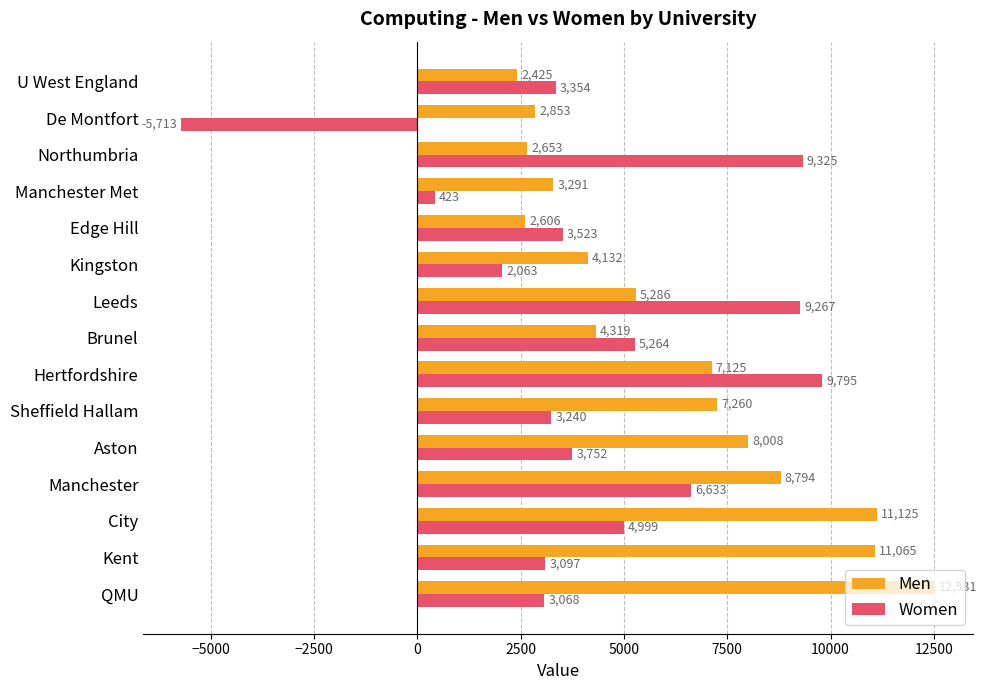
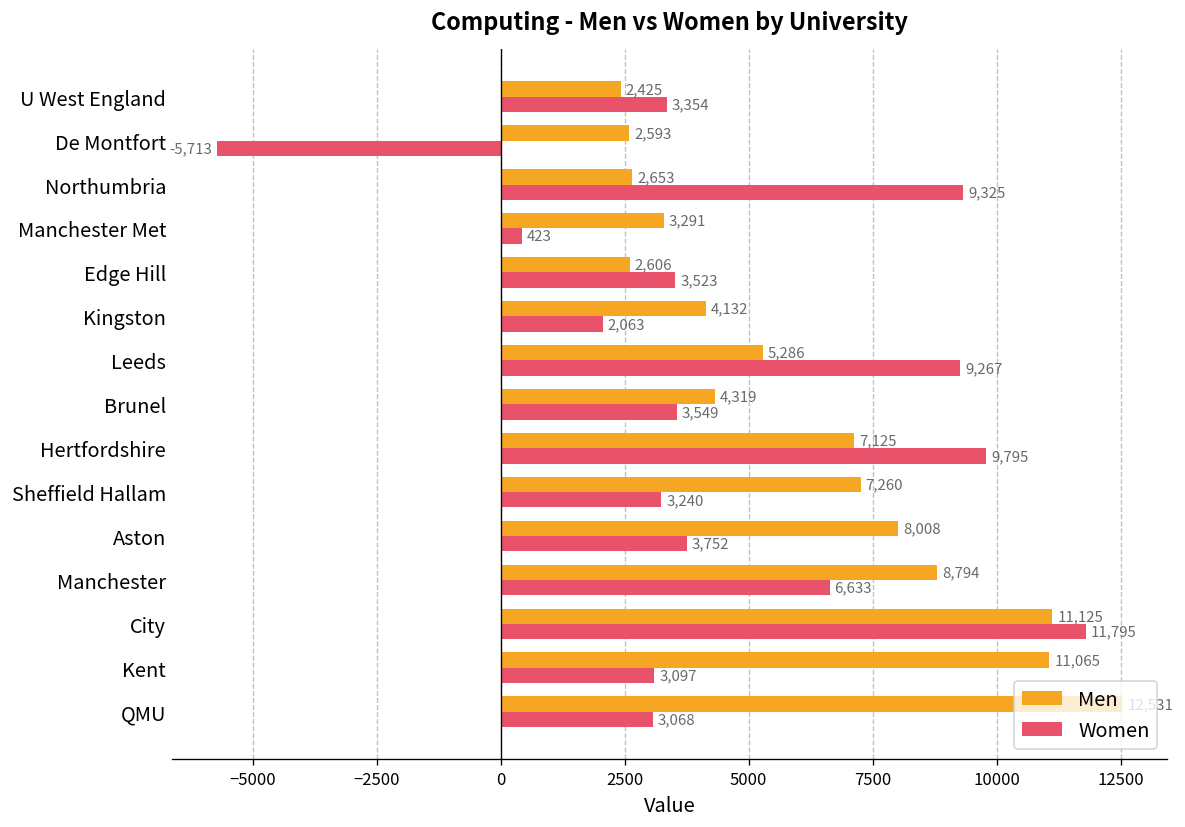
  {
    "Men": {
      "U West England": "2,425",
-     "De Montfort": "2,853",
+     "De Montfort": "2,593",
      "Northumbria": "2,653",
      "Manchester Met": "3,291",
      "Edge Hill": "2,606",
      "Kingston": "4,132",
      "Leeds": "5,286",
      "Brunel": "4,319",
      "Hertfordshire": "7,125",
      "Sheffield Hallam": "7,260",
      "Aston": "8,008",
      "Manchester": "8,794",
      "City": "11,125",
      "Kent": "11,065"
    },
    "Women": {
      "U West England": "3,354",
      "De Montfort": "-5,713",
      "Northumbria": "9,325",
      "Manchester Met": "423",
      "Edge Hill": "3,523",
      "Kingston": "2,063",
      "Leeds": "9,267",
-     "Brunel": "5,264",
+     "Brunel": "3,549",
      "Hertfordshire": "9,795",
      "Sheffield Hallam": "3,240",
      "Aston": "3,752",
      "Manchester": "6,633",
-     "City": "4,999",
+     "City": "11,795",
      "Kent": "3,097",
      "QMU": "3,068"
    }
  }
